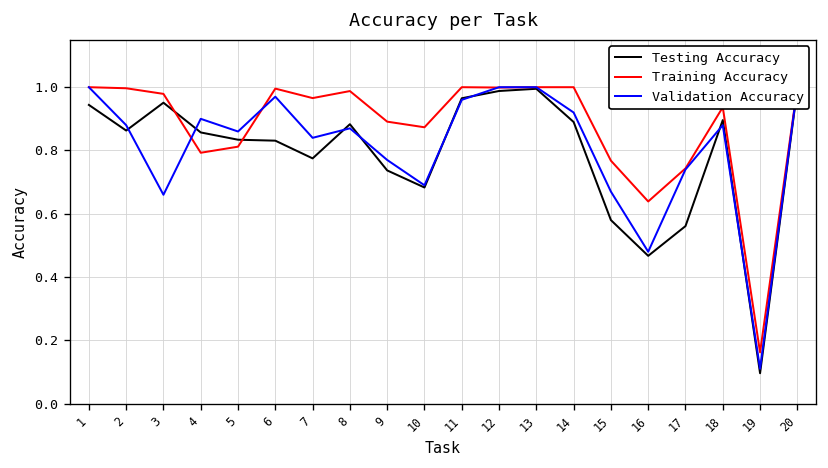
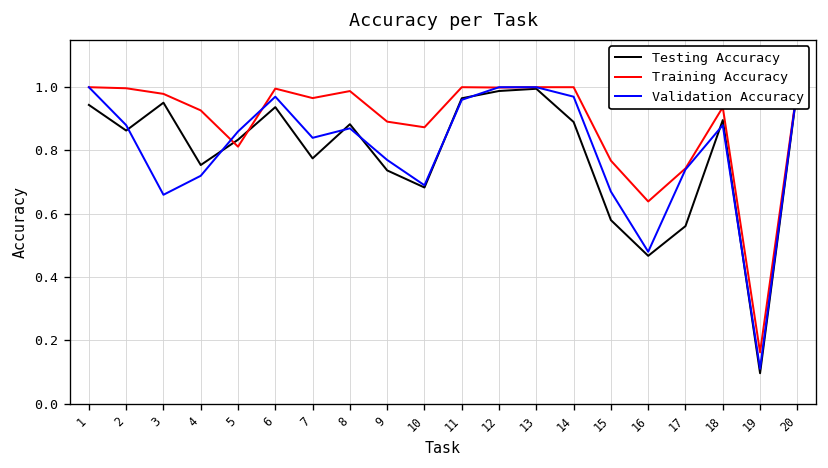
  {
    "Testing Accuracy": {
      "1": 0.94,
      "2": 0.86,
      "3": 0.95,
-     "4": 0.86,
+     "4": 0.75,
      "5": 0.83,
-     "6": 0.83,
+     "6": 0.94,
      "7": 0.78,
      "8": 0.88,
      "9": 0.74,
      "12": 0.99,
      "14": 0.89,
      "15": 0.58,
      "16": 0.47,
      "17": 0.56,
      "18": 0.90,
      "19": 0.10
    },
    "Training Accuracy": {
      "2": 1.00,
      "3": 0.98,
-     "4": 0.79,
+     "4": 0.93,
      "5": 0.81,
      "6": 1.00,
      "7": 0.97,
      "8": 0.99,
      "9": 0.89,
      "10": 0.87,
      "11": 1.00,
      "14": 1.00,
      "15": 0.77,
      "16": 0.64,
      "18": 0.94,
      "19": 0.16
    },
    "Validation Accuracy": {
      "2": 0.88,
      "3": 0.66,
-     "4": 0.90,
+     "4": 0.72,
      "5": 0.86,
      "6": 0.97,
      "7": 0.84,
      "8": 0.87,
      "9": 0.77,
-     "14": 0.92,
+     "14": 0.97,
      "15": 0.67,
      "16": 0.48,
      "18": 0.88,
      "19": 0.11
    }
  }
